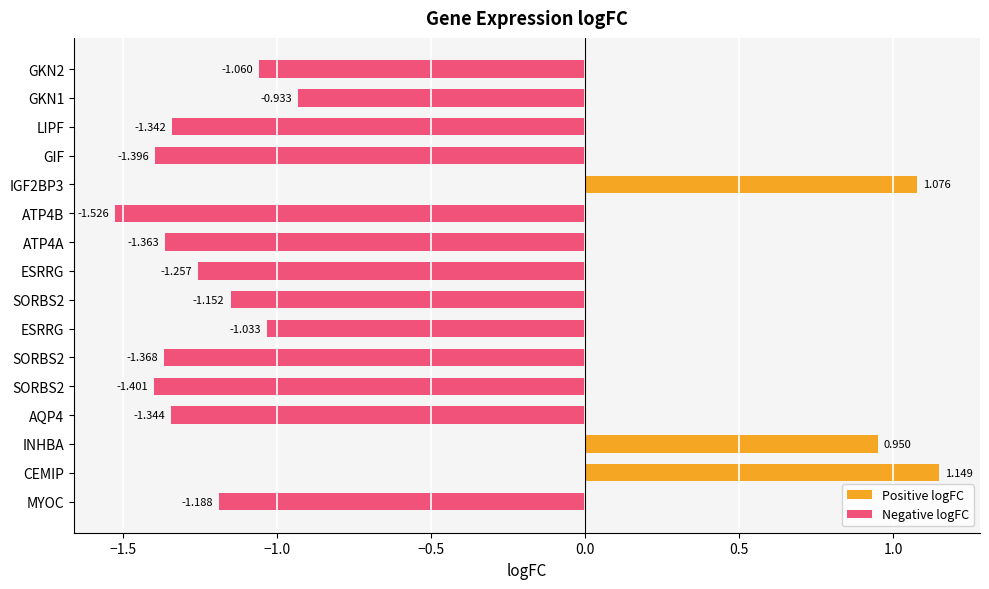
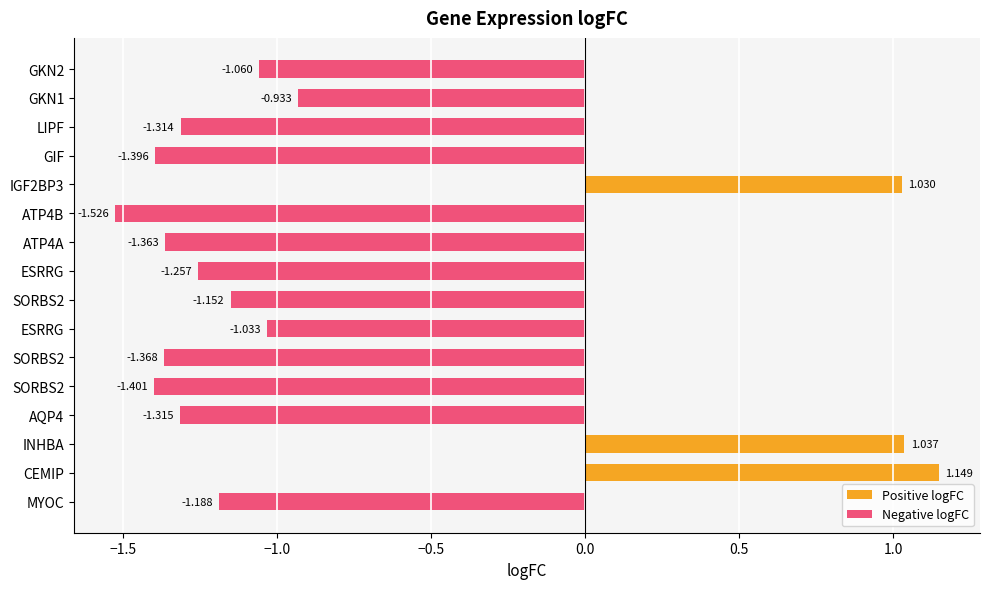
  {
    "Positive logFC": {
-     "IGF2BP3": 1.076,
-     "INHBA": 0.950,
+     "IGF2BP3": 1.030,
+     "INHBA": 1.037,
      "CEMIP": 1.149
    },
    "Negative logFC": {
      "GKN2": -1.060,
      "GKN1": -0.933,
-     "LIPF": -1.342,
+     "LIPF": -1.314,
      "GIF": -1.396,
      "ATP4B": -1.526,
      "ATP4A": -1.363,
-     "AQP4": -1.344,
+     "AQP4": -1.315,
      "MYOC": -1.188
    }
  }
